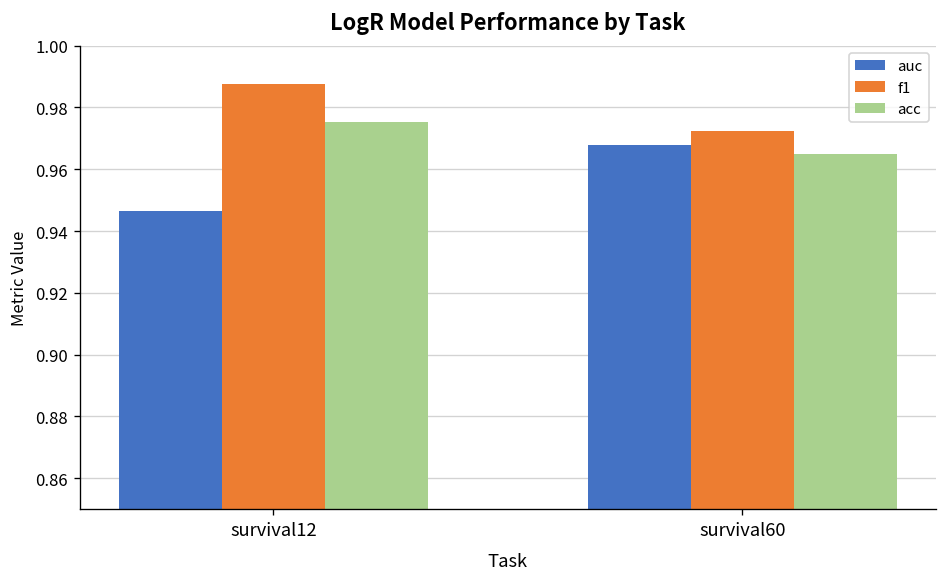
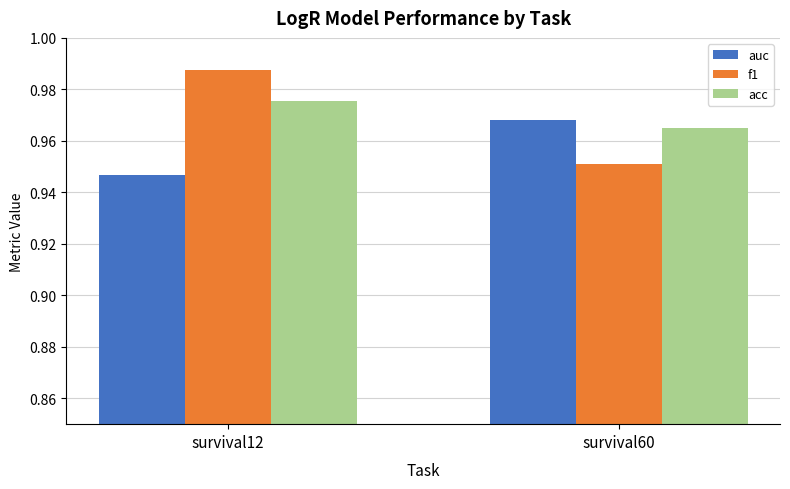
  {
    "auc": {
      "survival12": 0.947,
      "survival60": 0.968
    },
    "f1": {
      "survival12": 0.987,
-     "survival60": 0.972
+     "survival60": 0.951
    },
    "acc": {
      "survival12": 0.975,
      "survival60": 0.965
    }
  }
